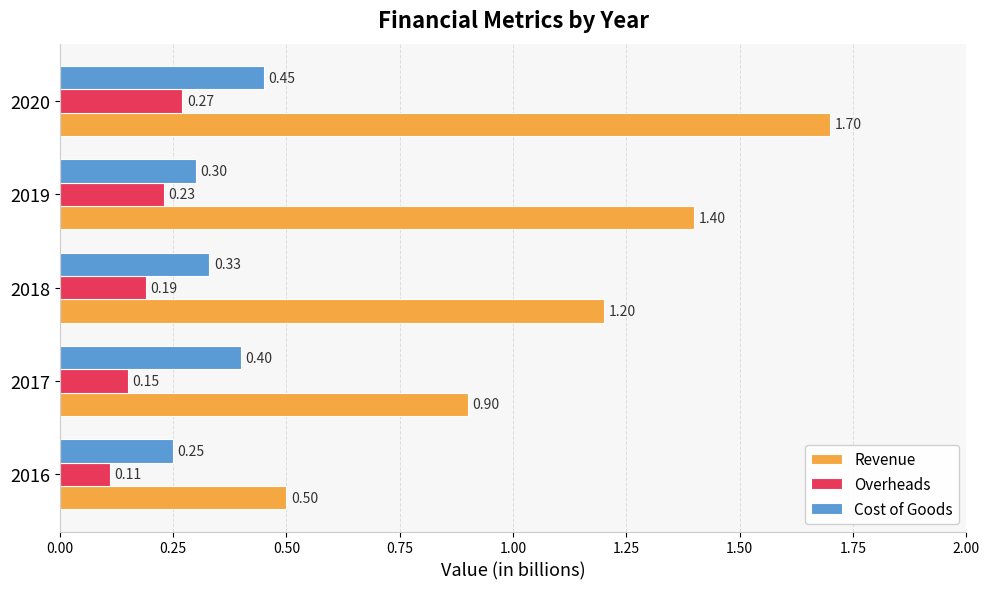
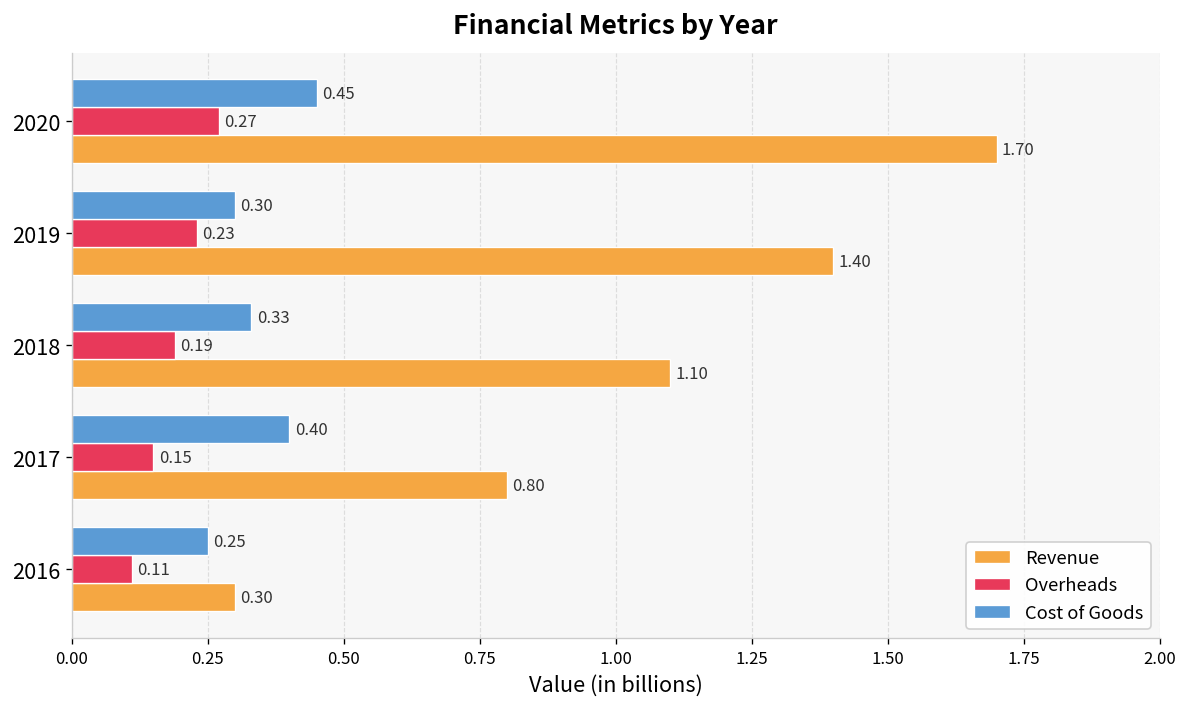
  {
    "Revenue": {
      "2020": 1.70,
      "2019": 1.40,
-     "2018": 1.20,
-     "2017": 0.90,
-     "2016": 0.50
+     "2018": 1.10,
+     "2017": 0.80,
+     "2016": 0.30
    },
    "Overheads": {
      "2020": 0.27,
      "2019": 0.23,
      "2018": 0.19,
      "2017": 0.15,
      "2016": 0.11
    },
    "Cost of Goods": {
      "2020": 0.45,
      "2019": 0.30,
      "2018": 0.33,
      "2017": 0.40,
      "2016": 0.25
    }
  }
